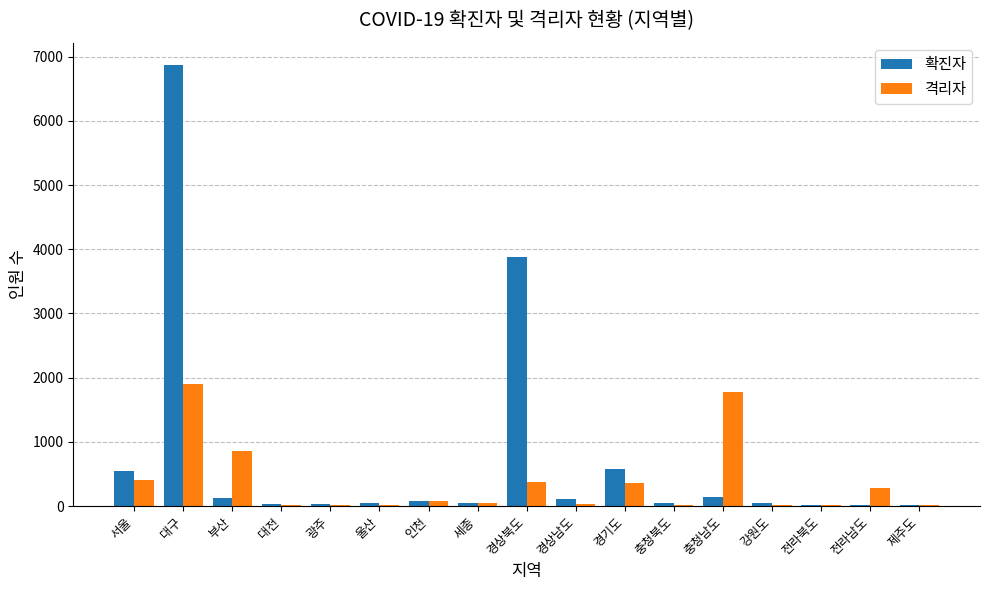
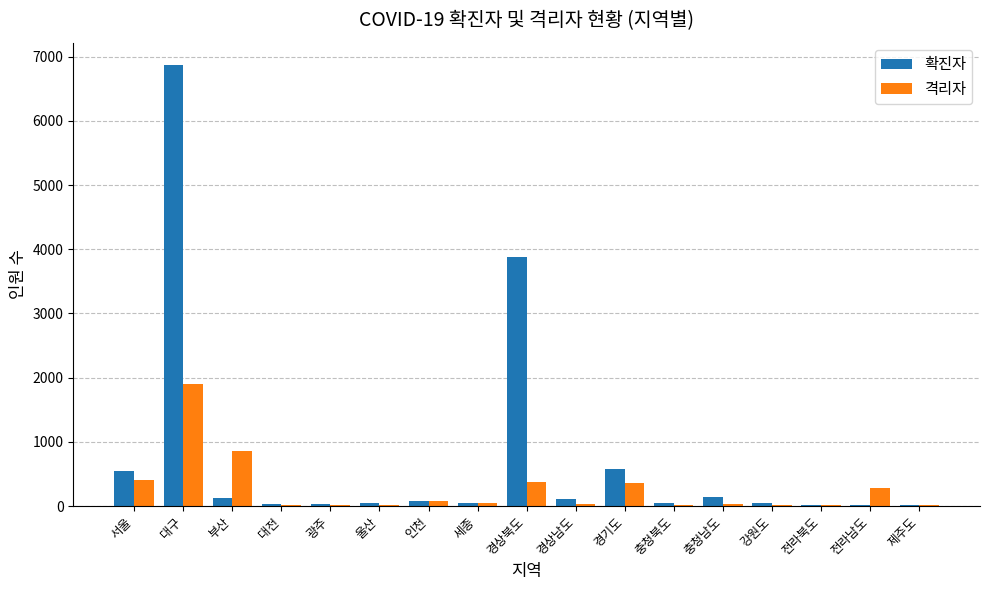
  {
    "확진자": {
      "서울": 600,
      "대구": 6900,
      "부산": 100,
      "울산": 0,
      "인천": 100,
      "세종": 0,
      "경상북도": 3900,
      "경상남도": 100,
      "경기도": 600,
      "충청북도": 0,
      "충청남도": 100,
      "강원도": 0
    },
    "격리자": {
      "서울": 400,
      "대구": 1900,
      "부산": 900,
      "인천": 100,
      "세종": 0,
      "경상북도": 400,
      "경기도": 400,
-     "충청남도": 1800,
+     "충청남도": 0,
      "전라남도": 300
    }
  }
